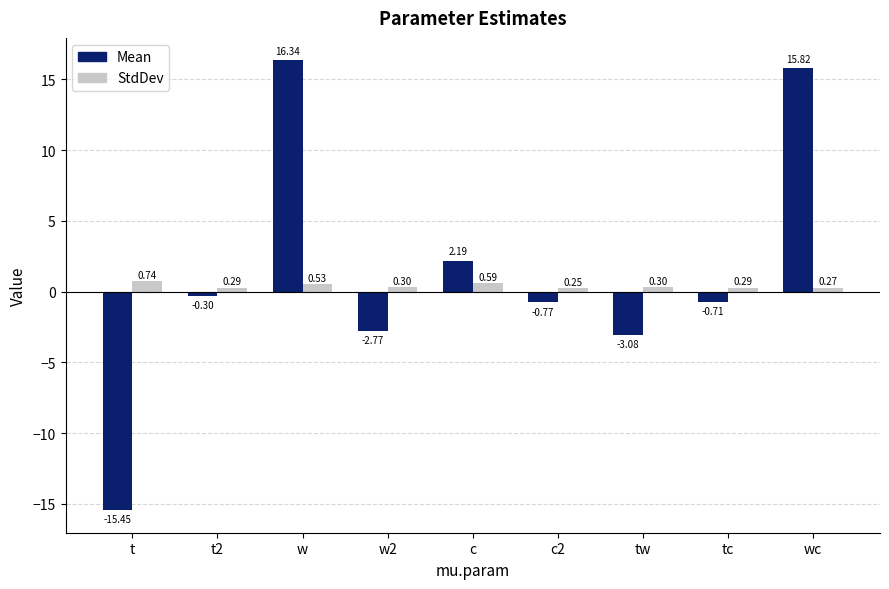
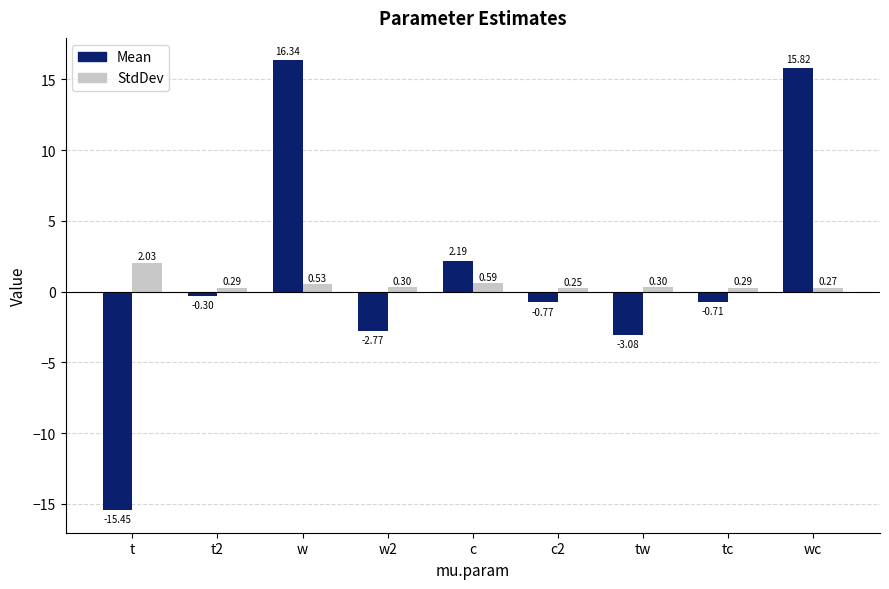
  {
    "Mean": {
      "t": -15.45,
      "t2": -0.30,
      "w": 16.34,
      "w2": -2.77,
      "c": 2.19,
      "c2": -0.77,
      "tw": -3.08,
      "tc": -0.71,
      "wc": 15.82
    },
    "StdDev": {
-     "t": 0.74,
+     "t": 2.03,
      "t2": 0.29,
      "w": 0.53,
      "w2": 0.30,
      "c": 0.59,
      "c2": 0.25,
      "tw": 0.30,
      "tc": 0.29,
      "wc": 0.27
    }
  }
